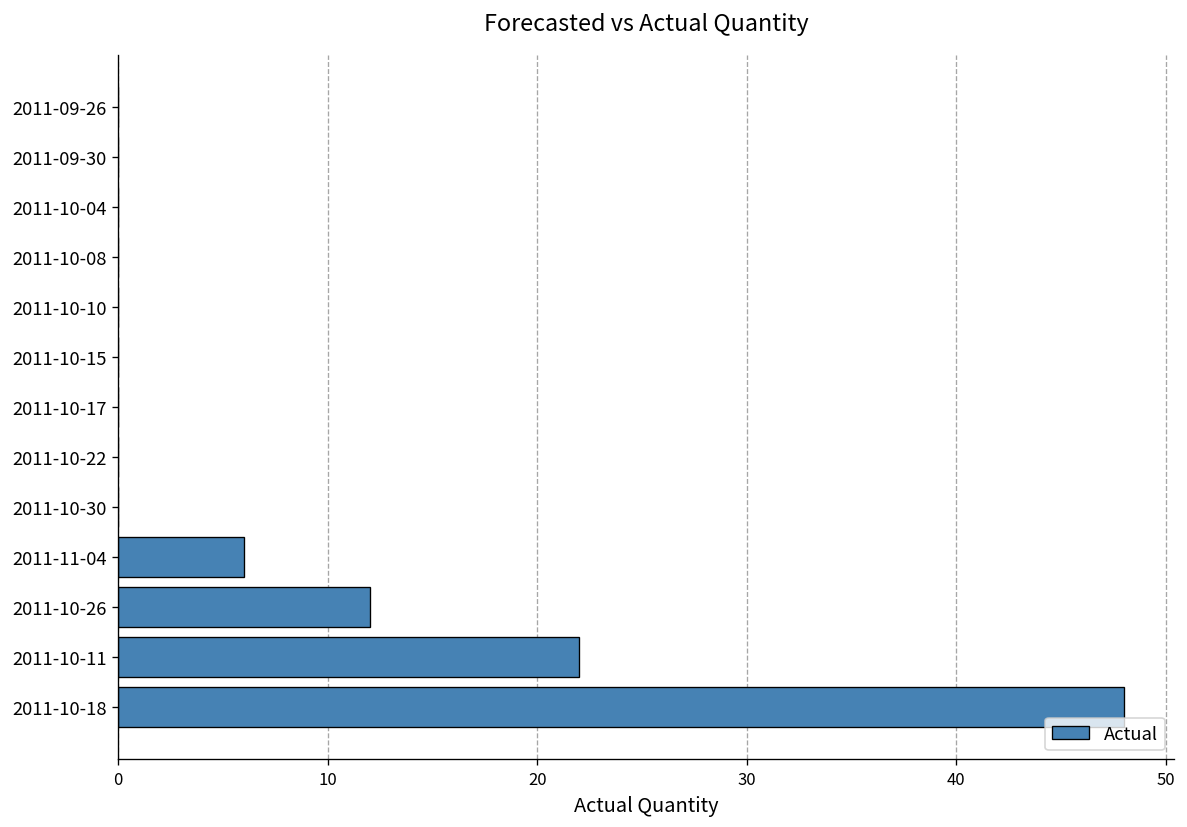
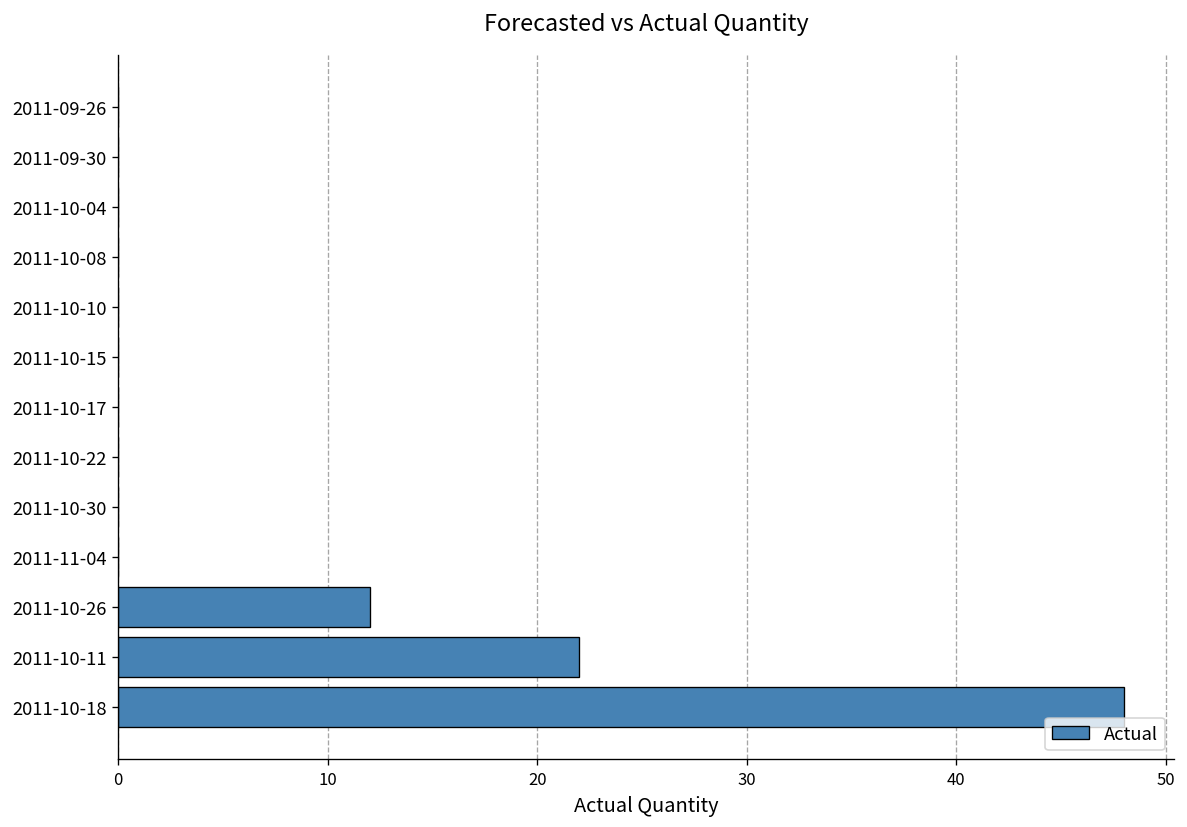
  {
    "2011-09-26": 0,
    "2011-09-30": 0,
    "2011-10-04": 0,
    "2011-10-08": 0,
    "2011-10-10": 0,
    "2011-10-15": 0,
    "2011-10-17": 0,
    "2011-10-22": 0,
    "2011-10-30": 0,
-   "2011-11-04": 6,
+   "2011-11-04": 0,
    "2011-10-26": 12,
    "2011-10-11": 22,
    "2011-10-18": 48
  }
